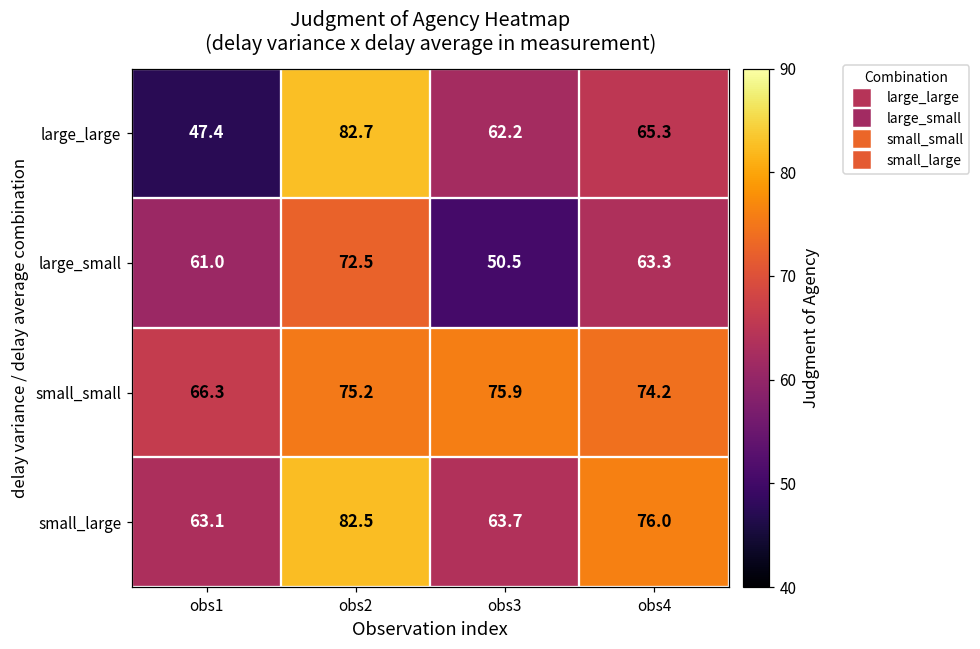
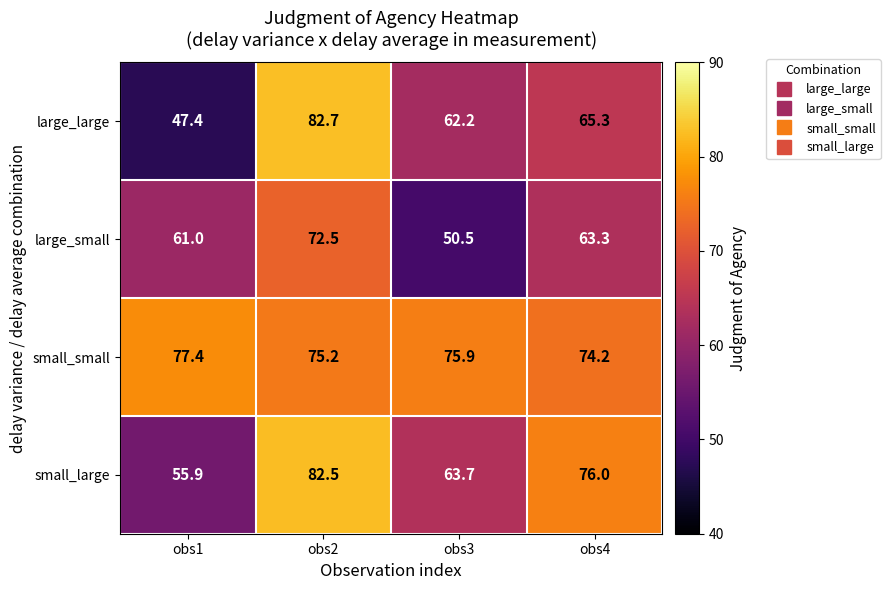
  {
    "large_large": {
      "obs1": 47.4,
      "obs2": 82.7,
      "obs3": 62.2,
      "obs4": 65.3
    },
    "large_small": {
      "obs1": 61.0,
      "obs2": 72.5,
      "obs3": 50.5,
      "obs4": 63.3
    },
    "small_small": {
-     "obs1": 66.3,
+     "obs1": 77.4,
      "obs2": 75.2,
      "obs3": 75.9,
      "obs4": 74.2
    },
    "small_large": {
-     "obs1": 63.1,
+     "obs1": 55.9,
      "obs2": 82.5,
      "obs3": 63.7,
      "obs4": 76.0
    }
  }
